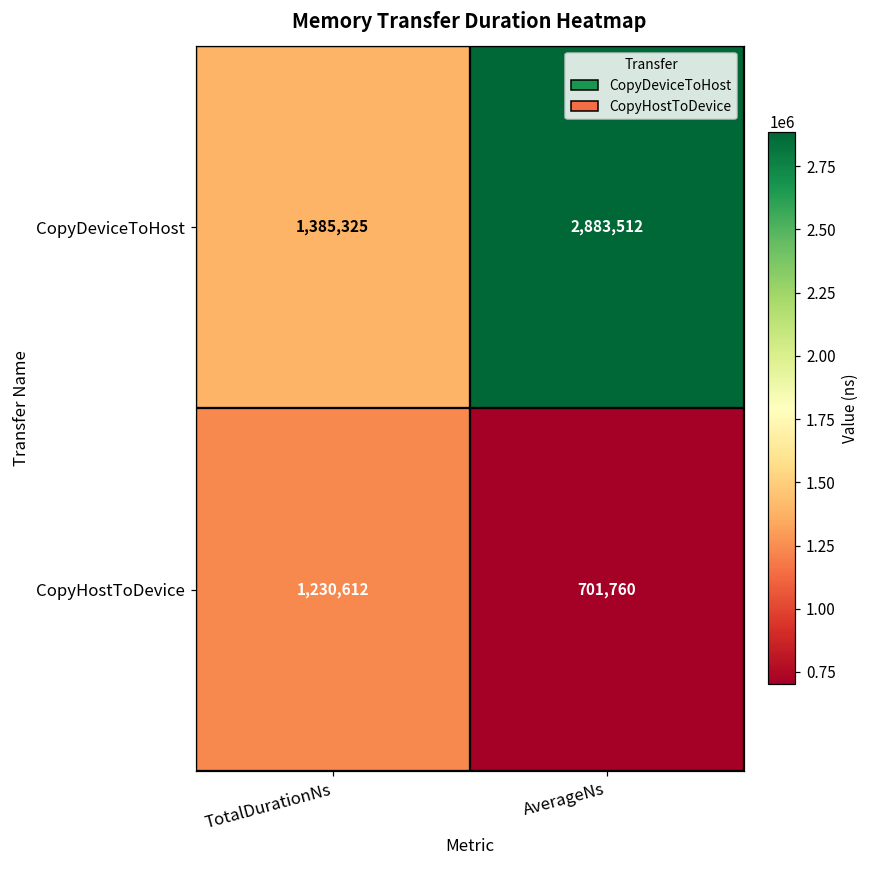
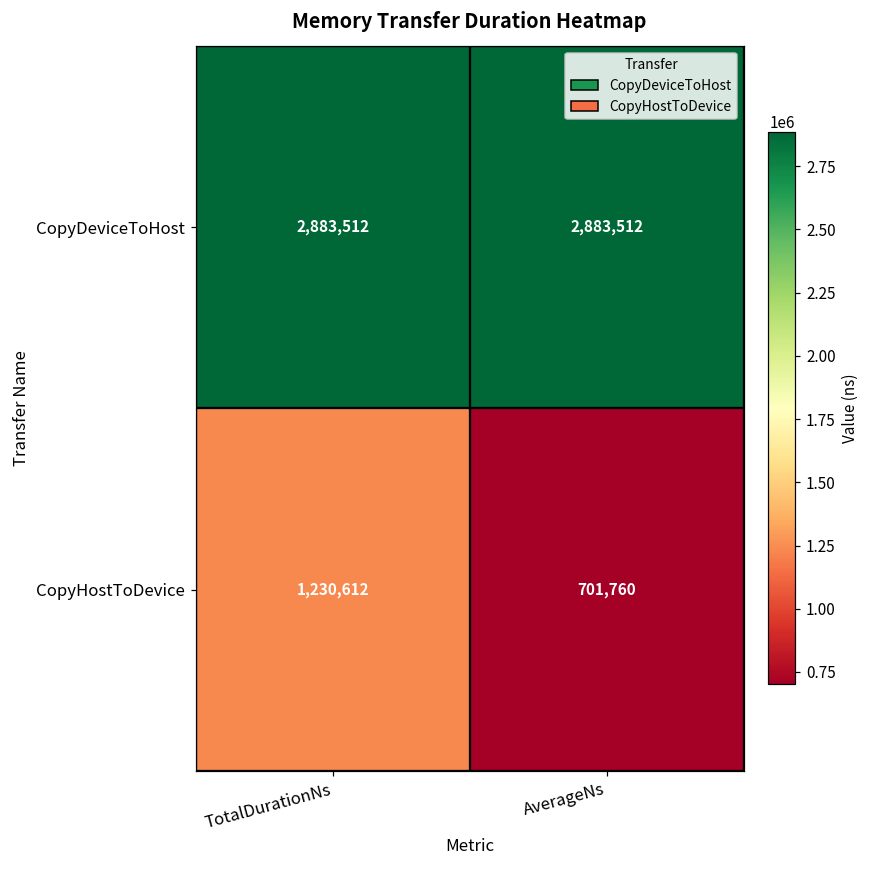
  {
    "CopyDeviceToHost": {
-     "TotalDurationNs": "1,385,325",
+     "TotalDurationNs": "2,883,512",
      "AverageNs": "2,883,512"
    },
    "CopyHostToDevice": {
      "TotalDurationNs": "1,230,612",
      "AverageNs": "701,760"
    }
  }
